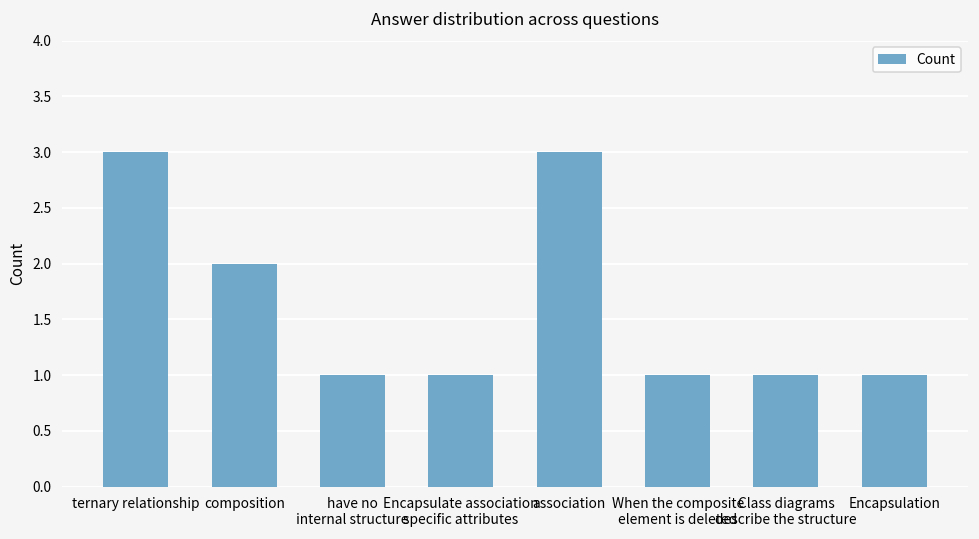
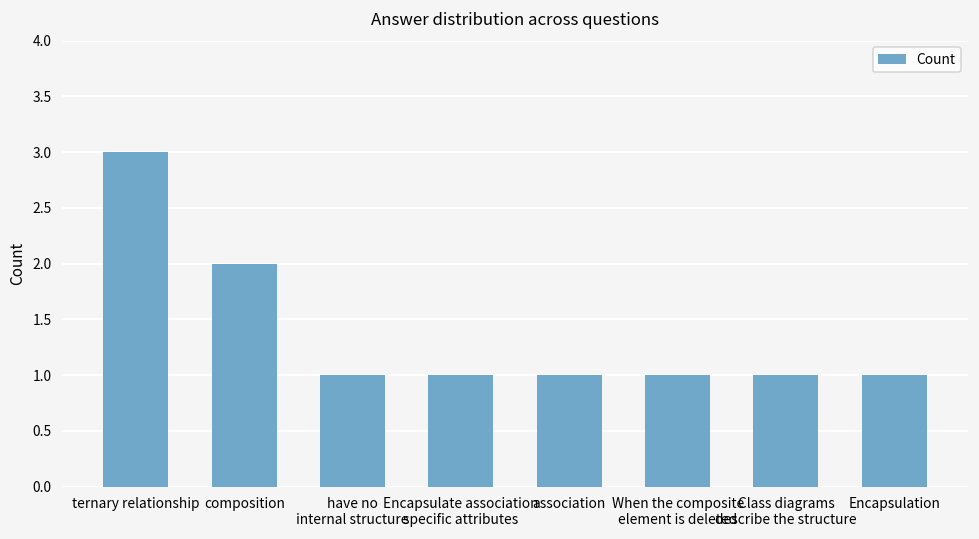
  {
    "ternary relationship": 3,
    "composition": 2,
-   "association": 3,
+   "association": 1,
    "Encapsulation": 1
  }
